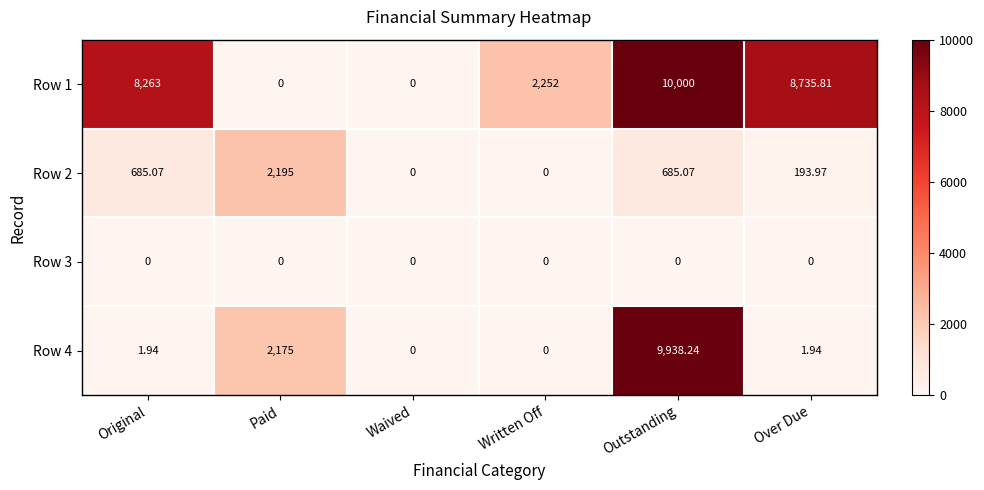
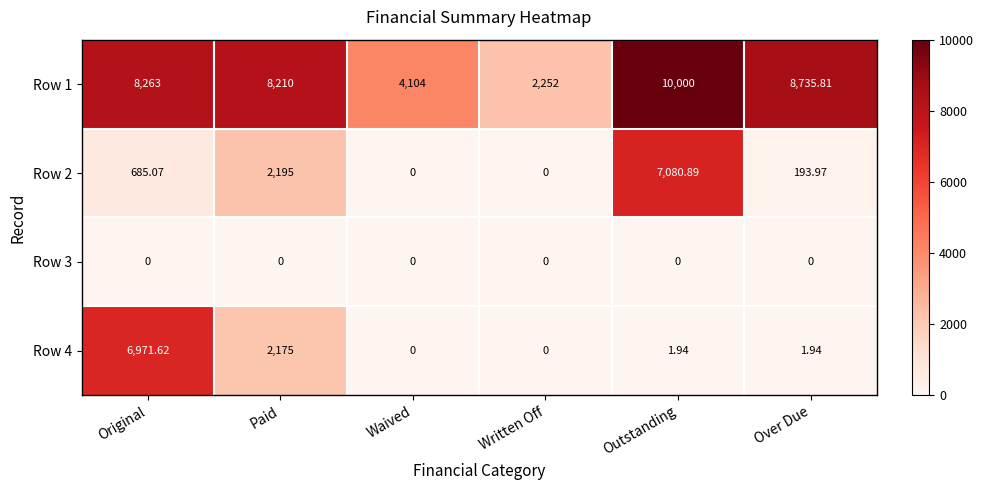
  {
    "Row 1": {
      "Original": "8,263",
-     "Paid": "0",
-     "Waived": "0",
+     "Paid": "8,210",
+     "Waived": "4,104",
      "Written Off": "2,252",
      "Outstanding": "10,000",
      "Over Due": "8,735.81"
    },
    "Row 2": {
      "Original": "685.07",
      "Paid": "2,195",
      "Waived": "0",
      "Written Off": "0",
-     "Outstanding": "685.07",
+     "Outstanding": "7,080.89",
      "Over Due": "193.97"
    },
    "Row 3": {
      "Original": "0",
      "Paid": "0",
      "Waived": "0",
      "Written Off": "0",
      "Outstanding": "0",
      "Over Due": "0"
    },
    "Row 4": {
-     "Original": "1.94",
+     "Original": "6,971.62",
      "Paid": "2,175",
      "Waived": "0",
      "Written Off": "0",
-     "Outstanding": "9,938.24",
+     "Outstanding": "1.94",
      "Over Due": "1.94"
    }
  }
